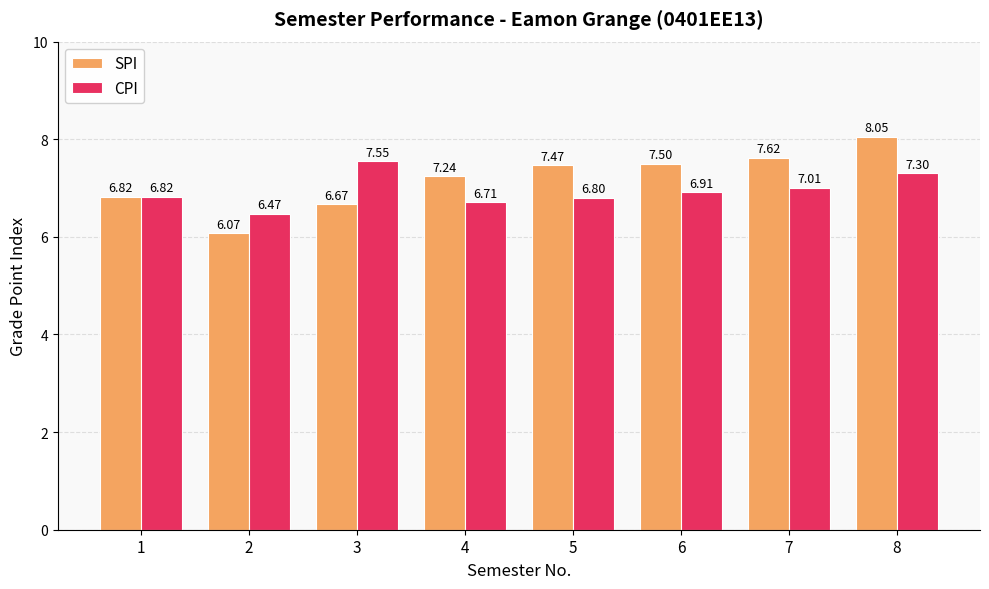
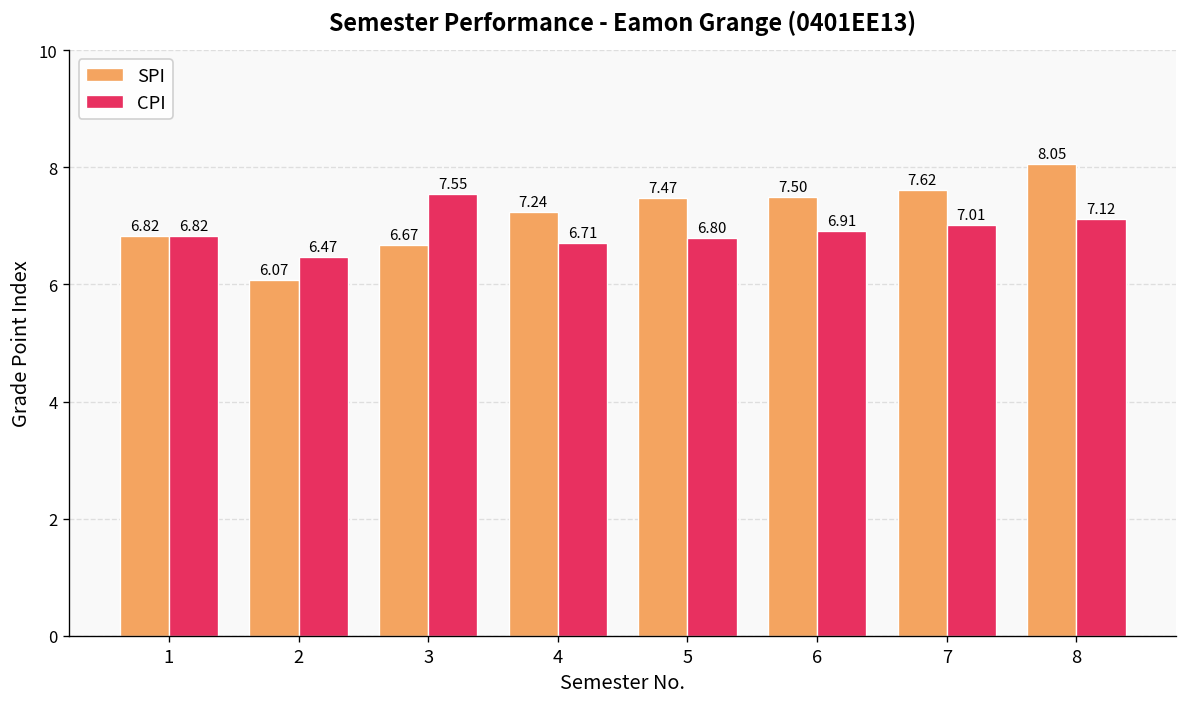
  {
    "SPI": {
      "1": 6.82,
      "2": 6.07,
      "3": 6.67,
      "4": 7.24,
      "5": 7.47,
      "6": 7.50,
      "7": 7.62,
      "8": 8.05
    },
    "CPI": {
      "1": 6.82,
      "2": 6.47,
      "3": 7.55,
      "4": 6.71,
      "5": 6.80,
      "6": 6.91,
      "7": 7.01,
-     "8": 7.30
+     "8": 7.12
    }
  }
